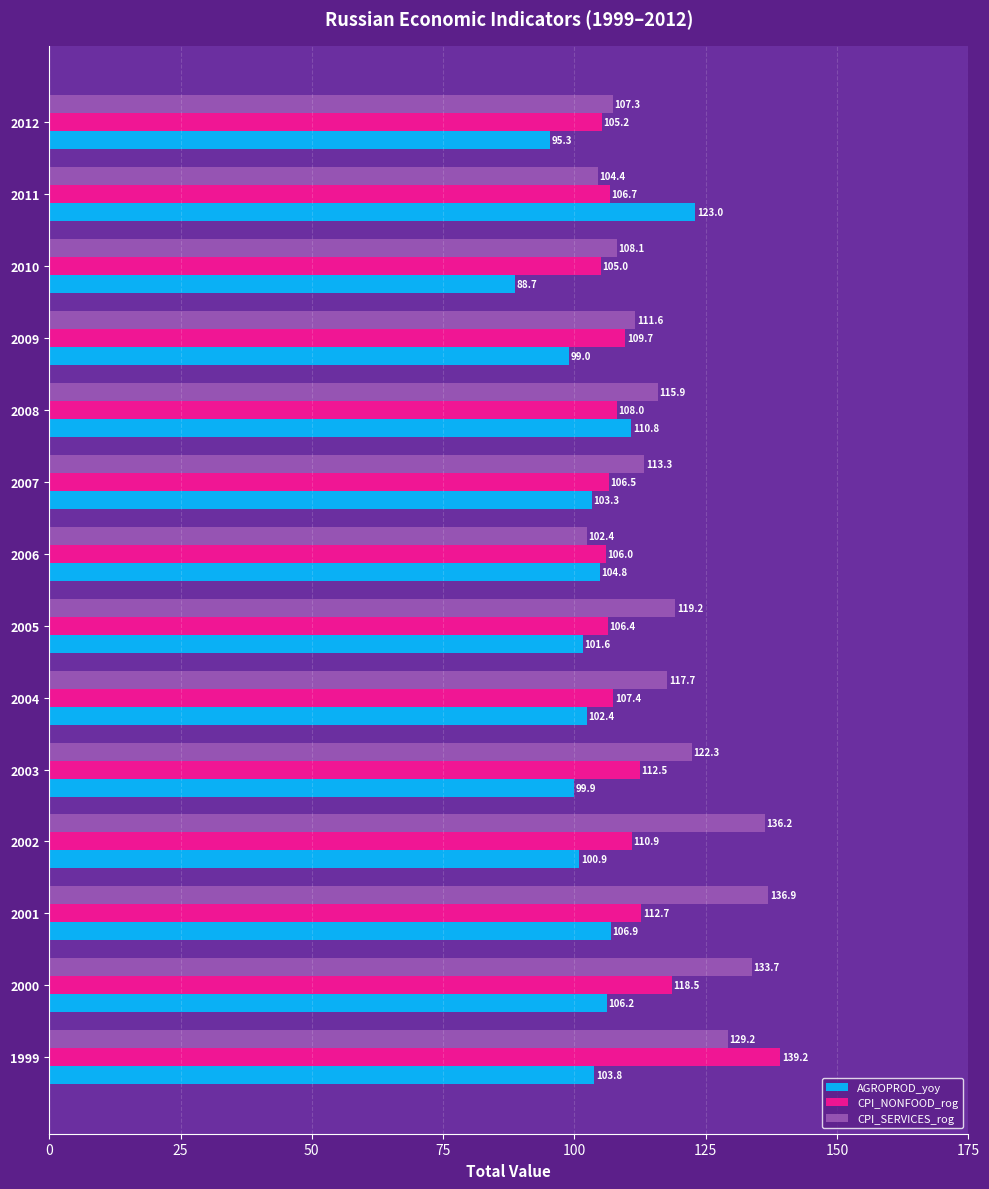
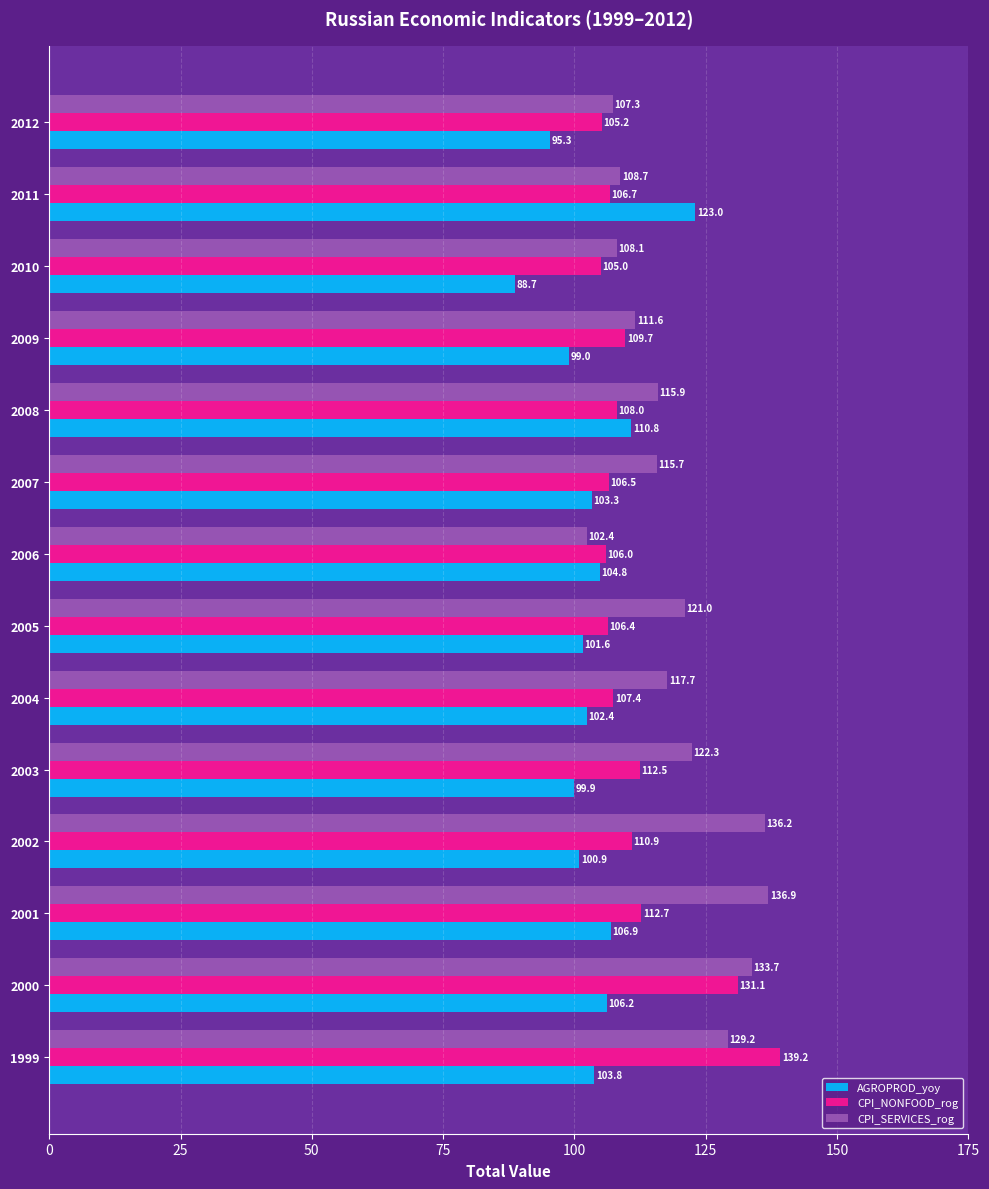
  {
    "AGROPROD_yoy": {
      "2012": 95.3,
      "2011": 123.0,
      "2010": 88.7,
      "2009": 99.0,
      "2008": 110.8,
      "2007": 103.3,
      "2006": 104.8,
      "2005": 101.6,
      "2004": 102.4,
      "2003": 99.9,
      "2002": 100.9,
      "2001": 106.9,
      "2000": 106.2,
      "1999": 103.8
    },
    "CPI_NONFOOD_rog": {
      "2012": 105.2,
      "2011": 106.7,
      "2010": 105.0,
      "2009": 109.7,
      "2008": 108.0,
      "2007": 106.5,
      "2006": 106.0,
      "2005": 106.4,
      "2004": 107.4,
      "2003": 112.5,
      "2002": 110.9,
      "2001": 112.7,
-     "2000": 118.5,
+     "2000": 131.1,
      "1999": 139.2
    },
    "CPI_SERVICES_rog": {
      "2012": 107.3,
-     "2011": 104.4,
+     "2011": 108.7,
      "2010": 108.1,
      "2009": 111.6,
      "2008": 115.9,
-     "2007": 113.3,
+     "2007": 115.7,
      "2006": 102.4,
-     "2005": 119.2,
+     "2005": 121.0,
      "2004": 117.7,
      "2003": 122.3,
      "2002": 136.2,
      "2001": 136.9,
      "2000": 133.7,
      "1999": 129.2
    }
  }
